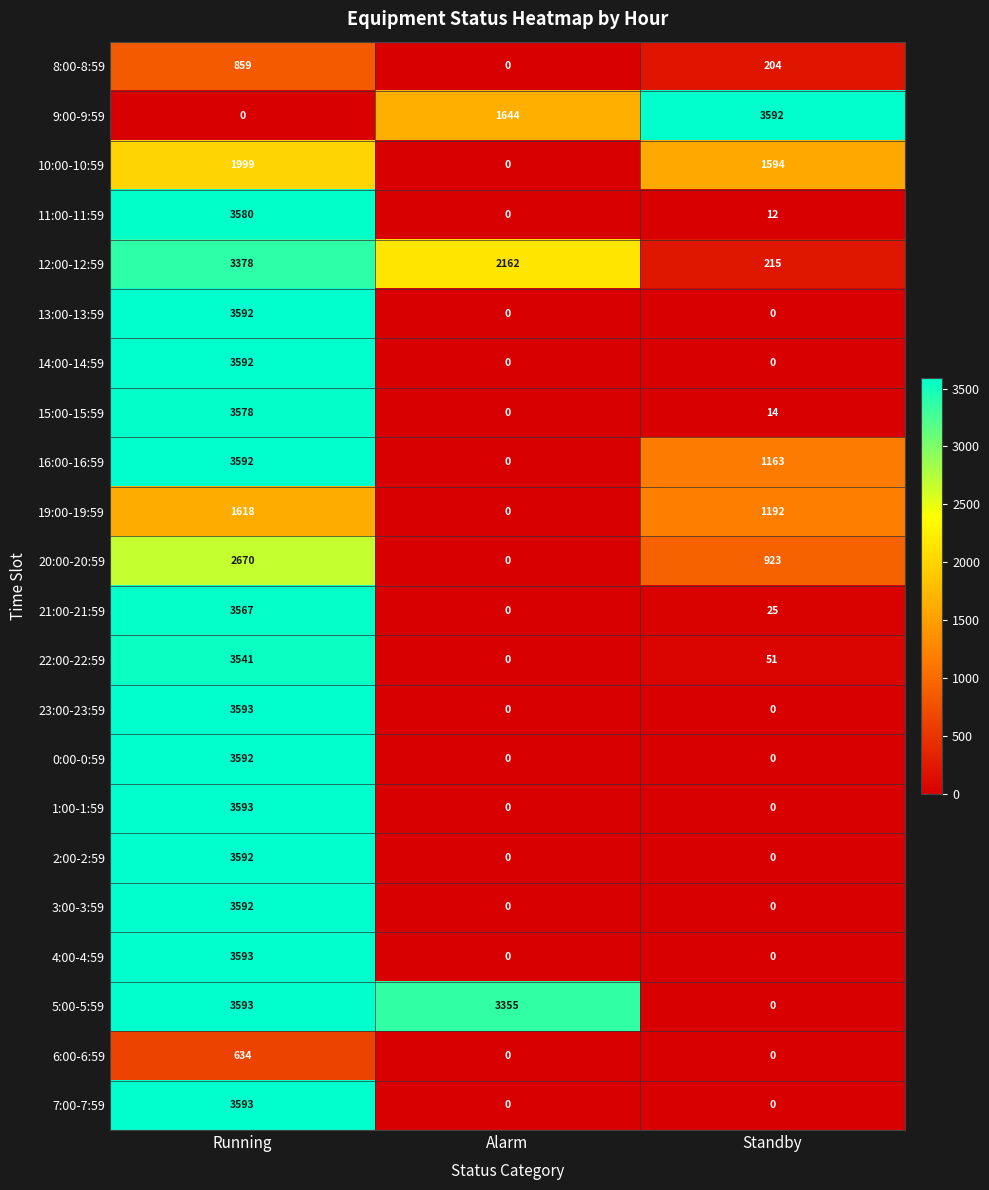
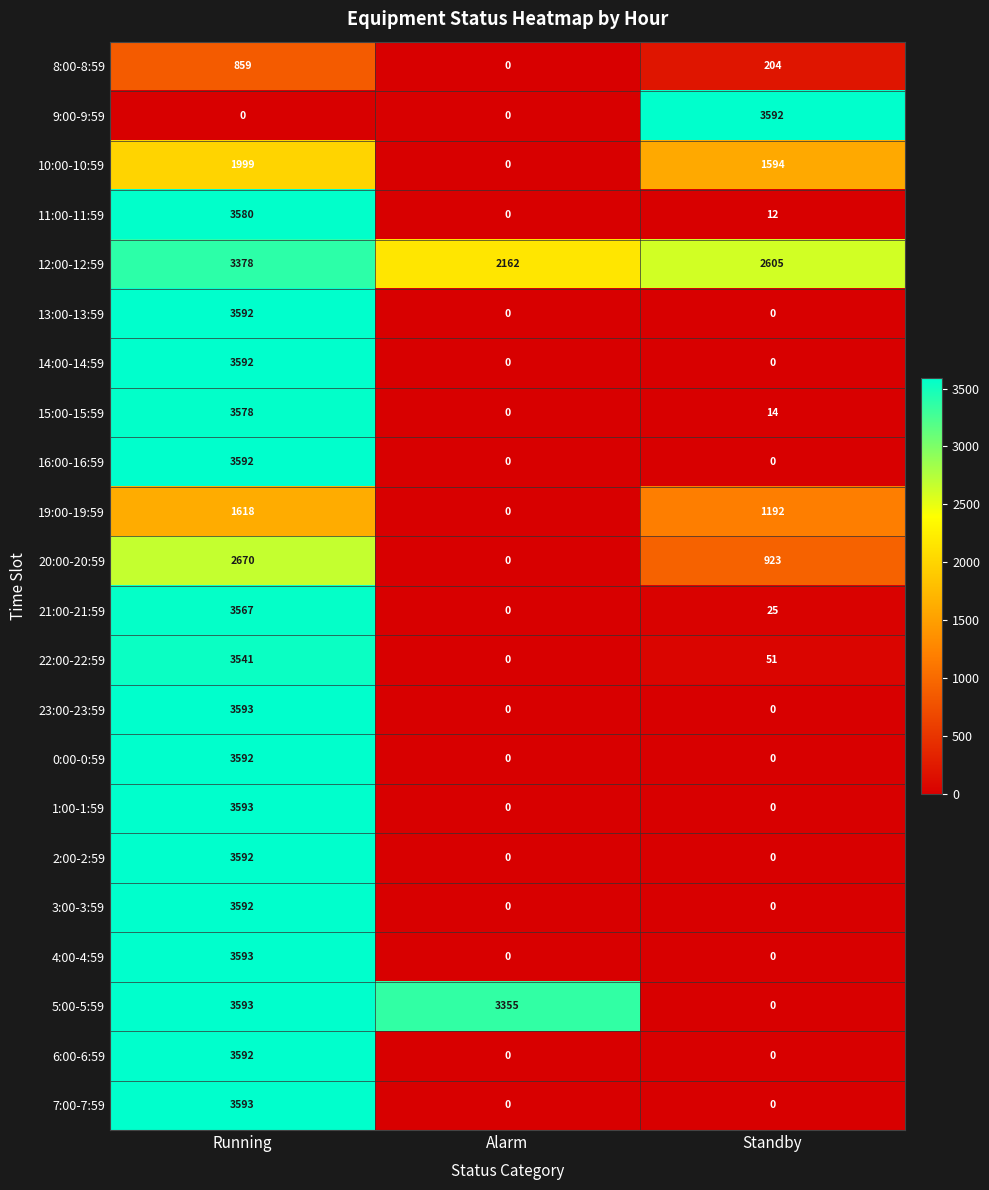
  {
    "8:00-8:59": {
      "Running": 859,
      "Alarm": 0,
      "Standby": 204
    },
    "9:00-9:59": {
      "Running": 0,
-     "Alarm": 1644,
+     "Alarm": 0,
      "Standby": 3592
    },
    "10:00-10:59": {
      "Running": 1999,
      "Alarm": 0,
      "Standby": 1594
    },
    "11:00-11:59": {
      "Running": 3580,
      "Alarm": 0,
      "Standby": 12
    },
    "12:00-12:59": {
      "Running": 3378,
      "Alarm": 2162,
-     "Standby": 215
+     "Standby": 2605
    },
    "13:00-13:59": {
      "Running": 3592,
      "Alarm": 0,
      "Standby": 0
    },
    "14:00-14:59": {
      "Running": 3592,
      "Alarm": 0,
      "Standby": 0
    },
    "15:00-15:59": {
      "Running": 3578,
      "Alarm": 0,
      "Standby": 14
    },
    "16:00-16:59": {
      "Running": 3592,
      "Alarm": 0,
-     "Standby": 1163
+     "Standby": 0
    },
    "19:00-19:59": {
      "Running": 1618,
      "Alarm": 0,
      "Standby": 1192
    },
    "20:00-20:59": {
      "Running": 2670,
      "Alarm": 0,
      "Standby": 923
    },
    "21:00-21:59": {
      "Running": 3567,
      "Alarm": 0,
      "Standby": 25
    },
    "22:00-22:59": {
      "Running": 3541,
      "Alarm": 0,
      "Standby": 51
    },
    "23:00-23:59": {
      "Running": 3593,
      "Alarm": 0,
      "Standby": 0
    },
    "0:00-0:59": {
      "Running": 3592,
      "Alarm": 0,
      "Standby": 0
    },
    "1:00-1:59": {
      "Running": 3593,
      "Alarm": 0,
      "Standby": 0
    },
    "2:00-2:59": {
      "Running": 3592,
      "Alarm": 0,
      "Standby": 0
    },
    "3:00-3:59": {
      "Running": 3592,
      "Alarm": 0,
      "Standby": 0
    },
    "4:00-4:59": {
      "Running": 3593,
      "Alarm": 0,
      "Standby": 0
    },
    "5:00-5:59": {
      "Running": 3593,
      "Alarm": 3355,
      "Standby": 0
    },
    "6:00-6:59": {
-     "Running": 634,
+     "Running": 3592,
      "Alarm": 0,
      "Standby": 0
    },
    "7:00-7:59": {
      "Running": 3593,
      "Alarm": 0,
      "Standby": 0
    }
  }
